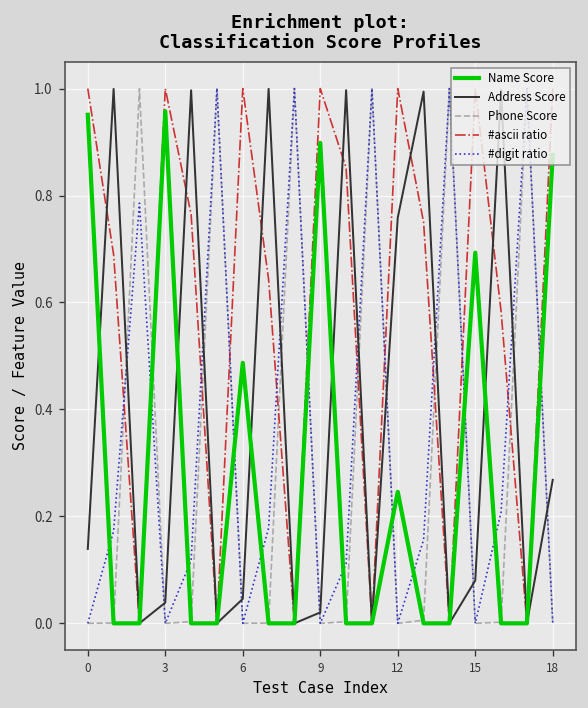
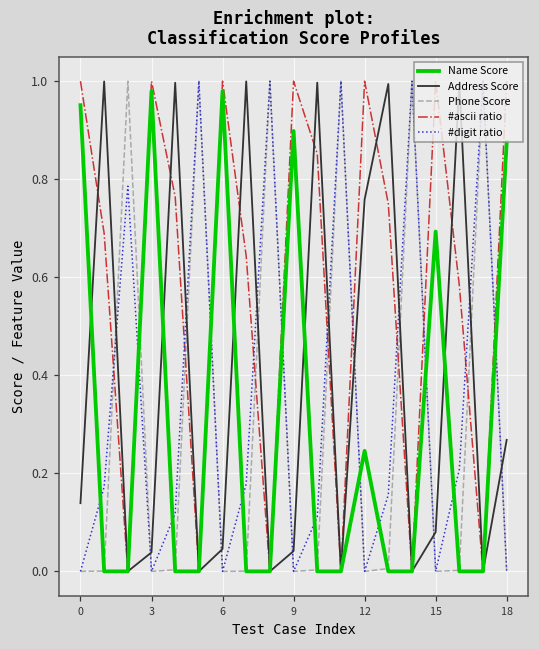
  {
    "Name Score": {
      "0": 0.95,
-     "3": 0.96,
-     "6": 0.49,
+     "3": 0.98,
+     "6": 0.98,
      "9": 0.90,
      "12": 0.25,
      "15": 0.69
    },
    "Address Score": {
      "0": 0.14,
      "3": 0.04,
      "6": 0.05,
-     "9": 0.02,
+     "9": 0.04,
      "12": 0.76,
      "15": 0.08,
      "18": 0.27
    },
    "#ascii ratio": {
      "0": 1.00,
      "3": 1.00,
      "6": 1.00,
      "9": 1.00,
      "12": 1.00
    }
  }
